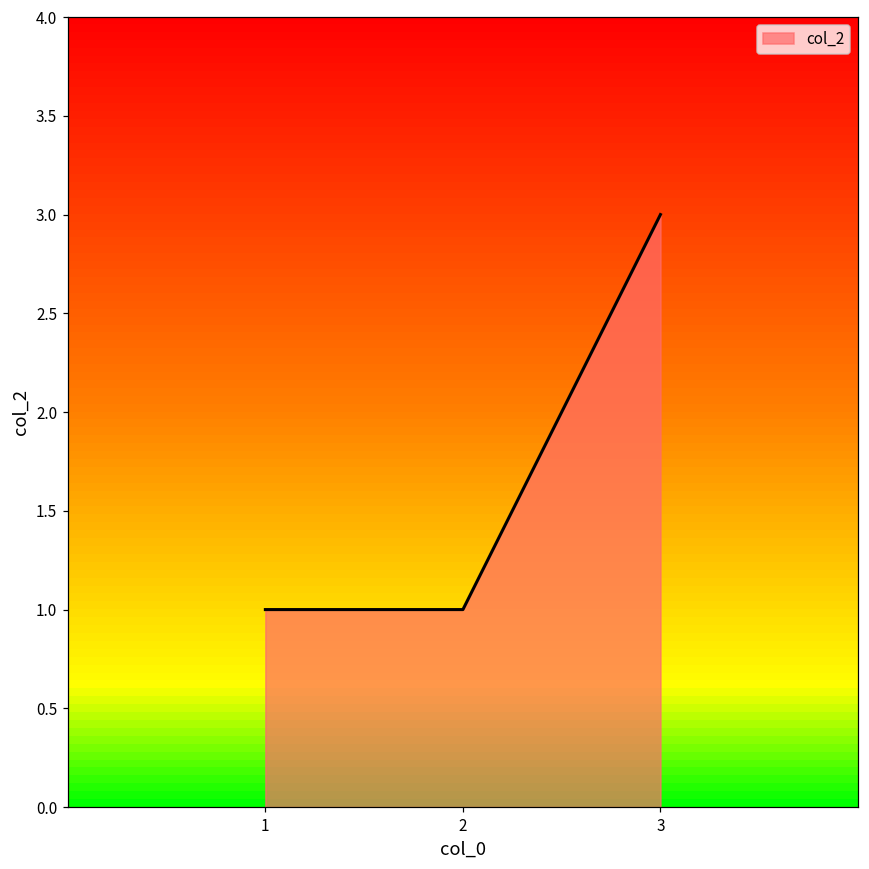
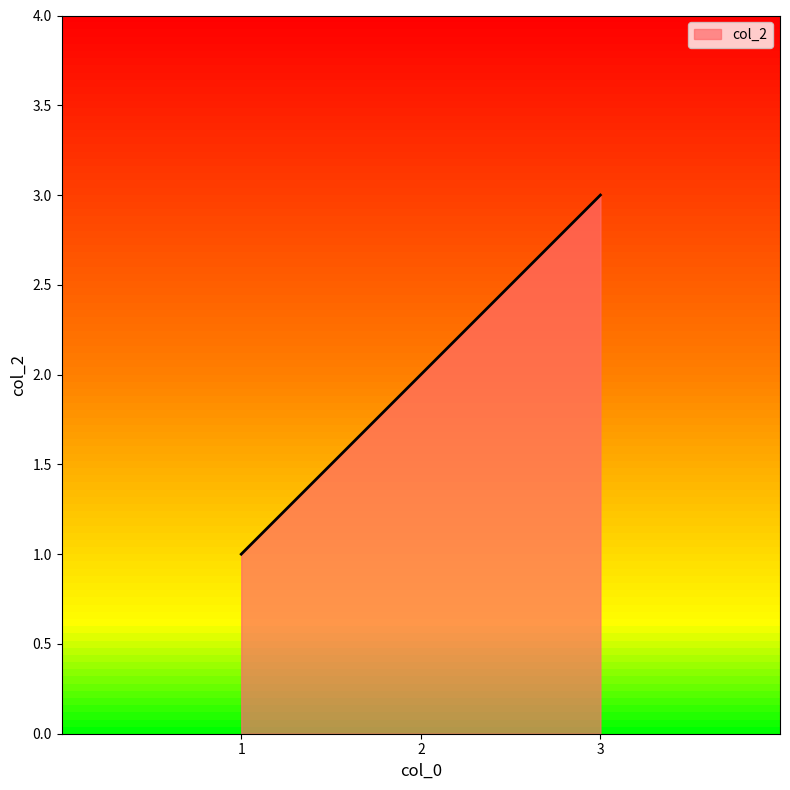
  {
    "1": 1,
-   "2": 1,
+   "2": 2,
    "3": 3
  }
